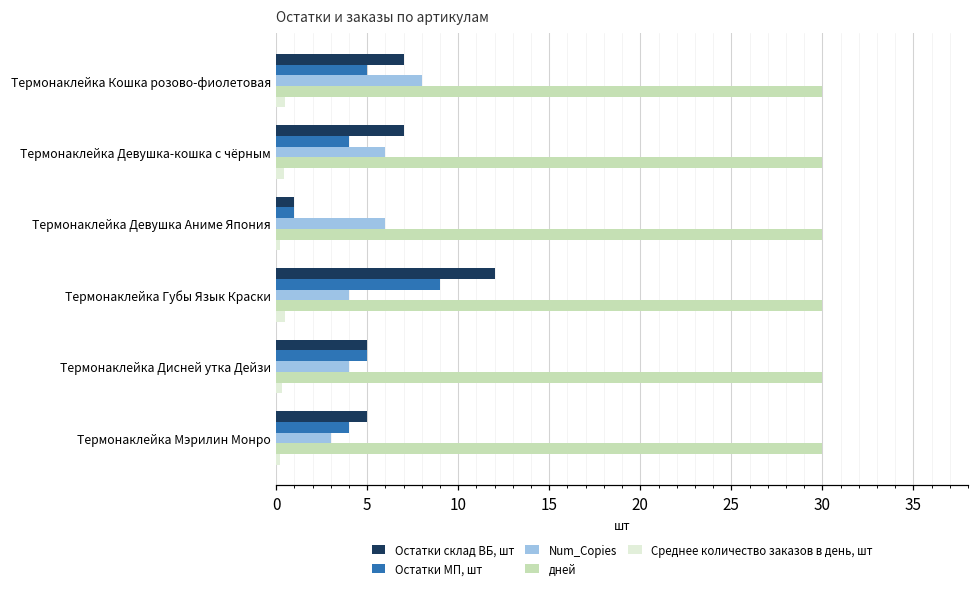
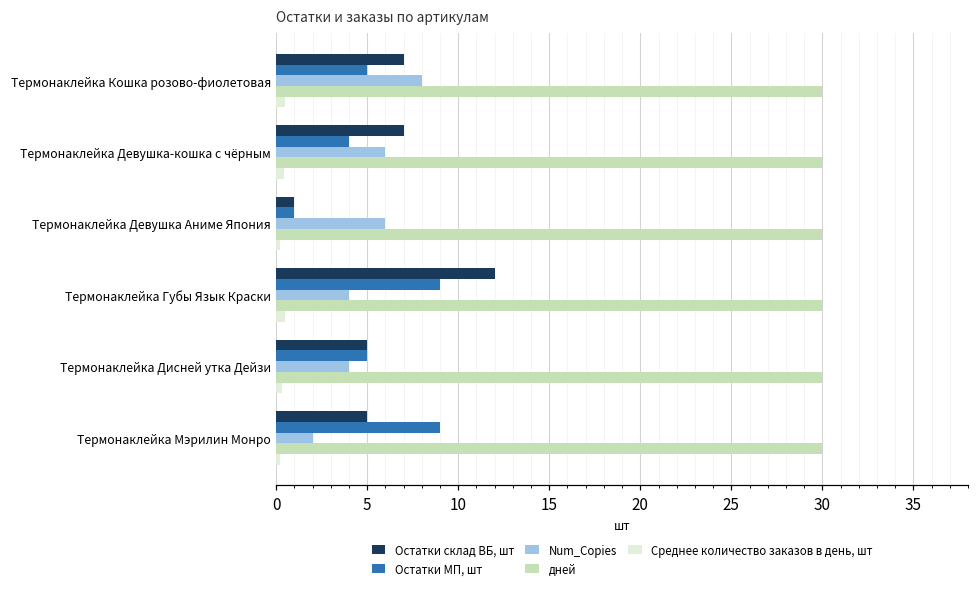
  {
    "Остатки склад ВБ, шт": {
      "Термонаклейка Кошка розово-фиолетовая": 7,
      "Термонаклейка Девушка-кошка с чёрным": 7,
      "Термонаклейка Девушка Аниме Япония": 1,
      "Термонаклейка Губы Язык Краски": 12,
      "Термонаклейка Дисней утка Дейзи": 5,
      "Термонаклейка Мэрилин Монро": 5
    },
    "Остатки МП, шт": {
      "Термонаклейка Кошка розово-фиолетовая": 5,
      "Термонаклейка Девушка-кошка с чёрным": 4,
      "Термонаклейка Девушка Аниме Япония": 1,
      "Термонаклейка Губы Язык Краски": 9,
      "Термонаклейка Дисней утка Дейзи": 5,
-     "Термонаклейка Мэрилин Монро": 4
+     "Термонаклейка Мэрилин Монро": 9
    },
    "Num_Copies": {
      "Термонаклейка Кошка розово-фиолетовая": 8,
      "Термонаклейка Девушка-кошка с чёрным": 6,
      "Термонаклейка Девушка Аниме Япония": 6,
      "Термонаклейка Губы Язык Краски": 4,
      "Термонаклейка Дисней утка Дейзи": 4,
-     "Термонаклейка Мэрилин Монро": 3
+     "Термонаклейка Мэрилин Монро": 2
    }
  }
